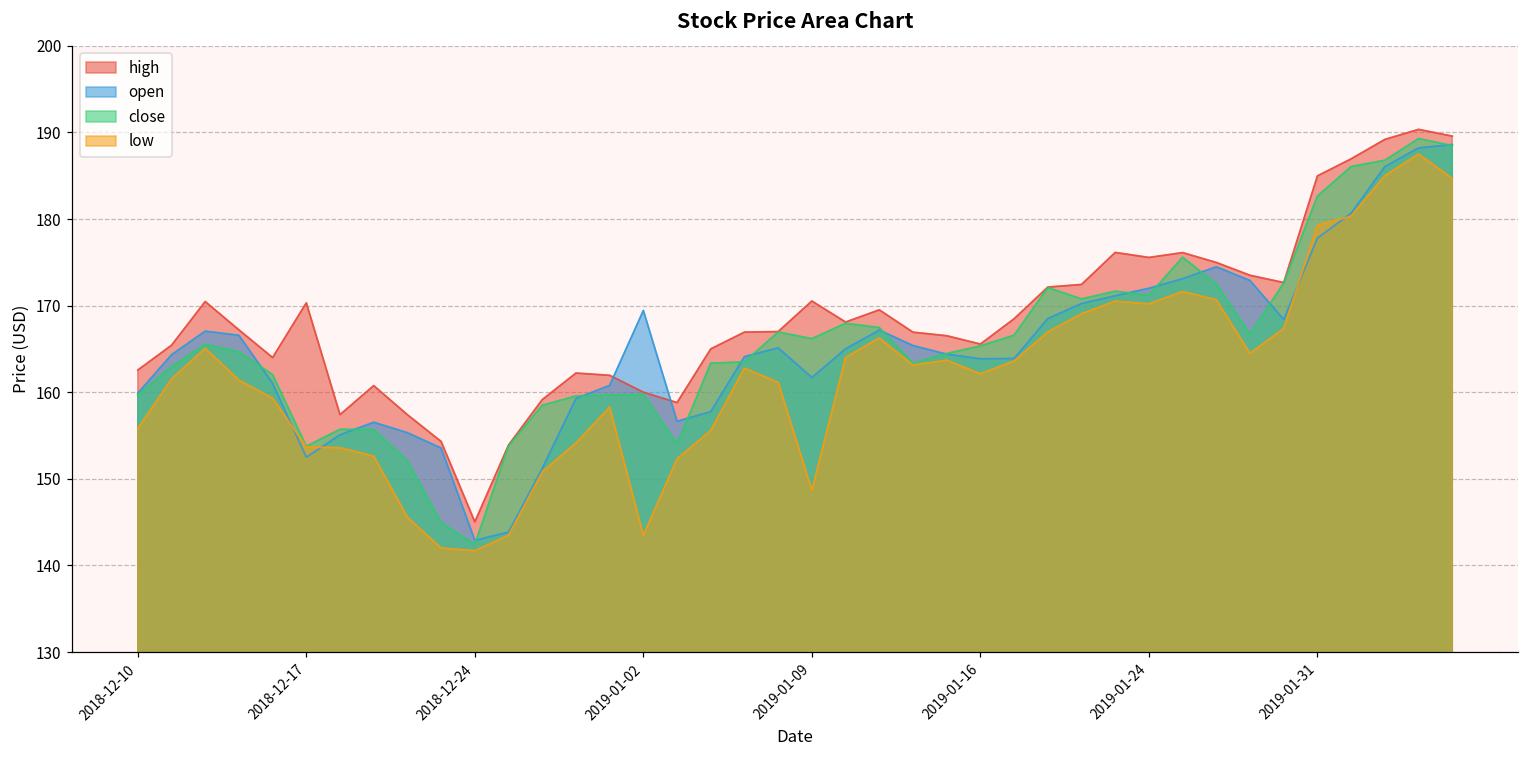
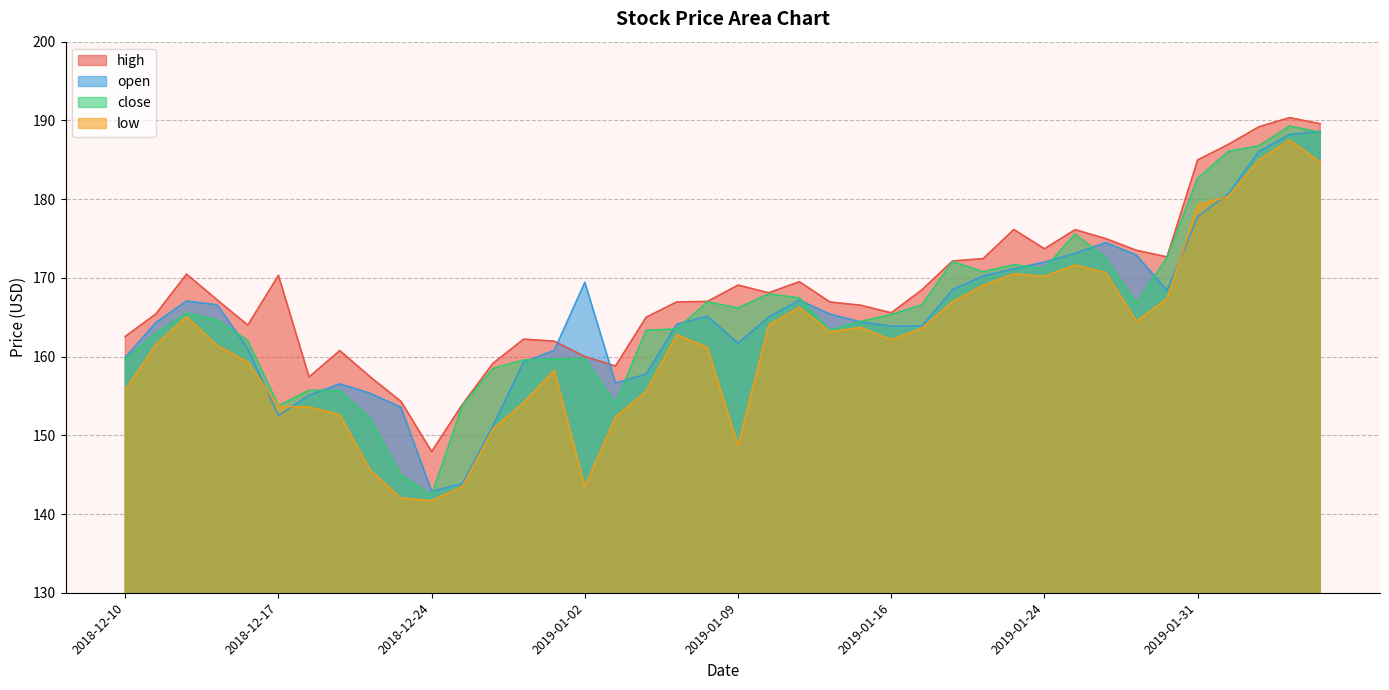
  {
    "high": {
      "2018-12-10": 163,
      "2018-12-17": 170,
-     "2018-12-24": 145,
-     "2019-01-09": 171,
-     "2019-01-24": 176,
+     "2018-12-24": 148,
+     "2019-01-09": 169,
+     "2019-01-24": 174,
      "2019-01-31": 185
    },
    "open": {
      "2018-12-17": 152,
      "2018-12-24": 143,
      "2019-01-02": 169,
      "2019-01-09": 162,
      "2019-01-16": 164,
      "2019-01-24": 172,
      "2019-01-31": 178
    },
    "close": {
      "2018-12-24": 142,
      "2019-01-09": 166,
      "2019-01-24": 171,
      "2019-01-31": 183
    },
    "low": {
      "2018-12-10": 156,
      "2018-12-24": 142,
      "2019-01-02": 143,
      "2019-01-09": 149,
      "2019-01-16": 162,
      "2019-01-24": 170,
      "2019-01-31": 179
    }
  }
